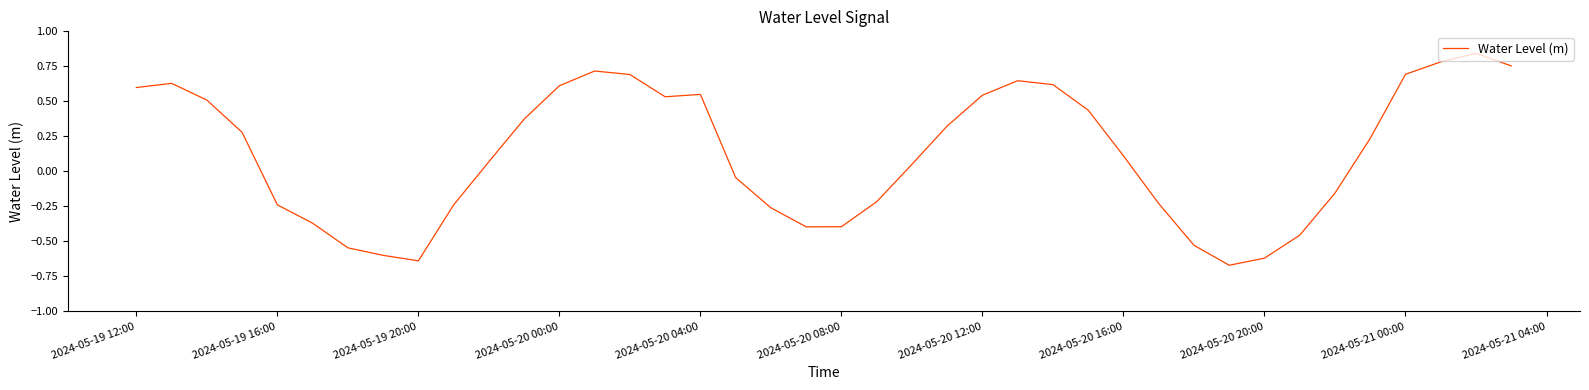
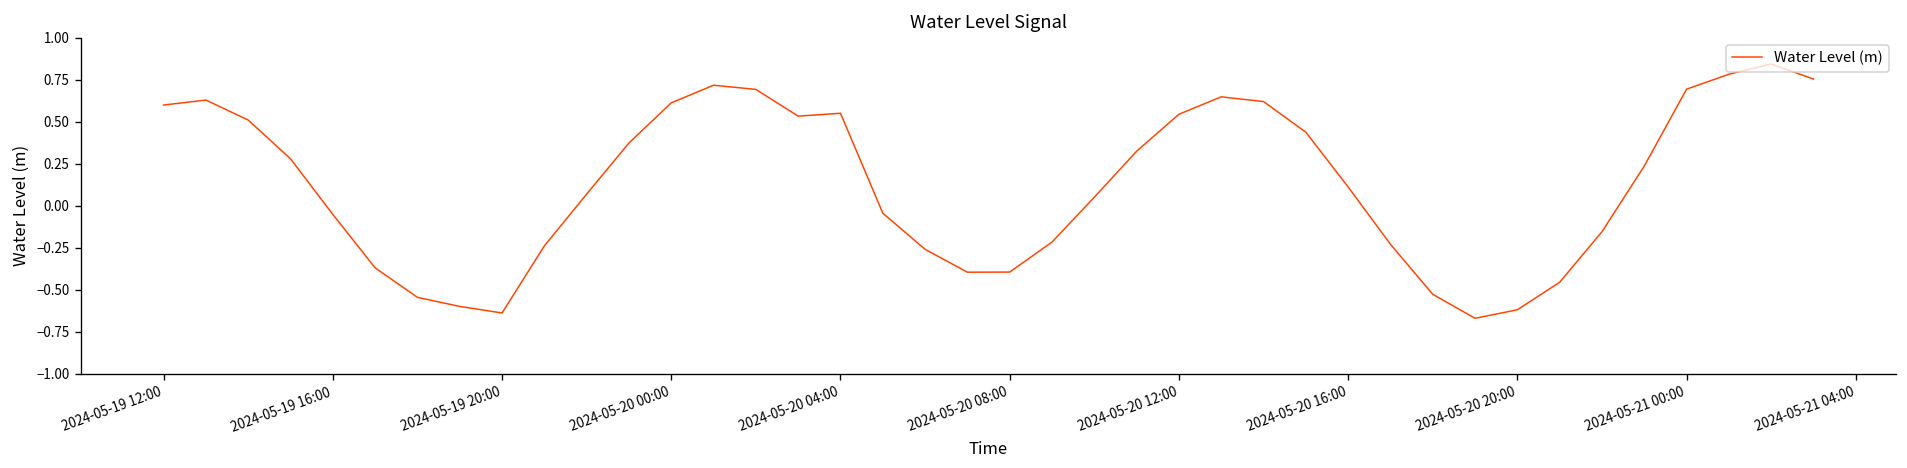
  {
    "2024-05-19 12:00": 0.60,
-   "2024-05-19 16:00": -0.24,
+   "2024-05-19 16:00": -0.05,
    "2024-05-19 20:00": -0.64,
    "2024-05-20 00:00": 0.61,
    "2024-05-20 04:00": 0.55,
    "2024-05-20 08:00": -0.40,
    "2024-05-20 12:00": 0.54,
    "2024-05-20 16:00": 0.11,
    "2024-05-20 20:00": -0.62,
    "2024-05-21 00:00": 0.69
  }
